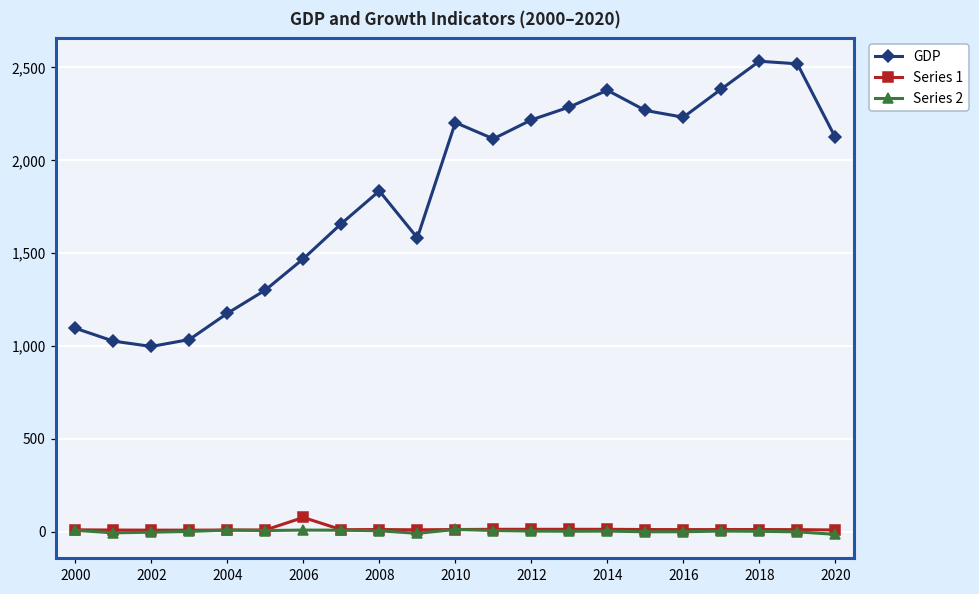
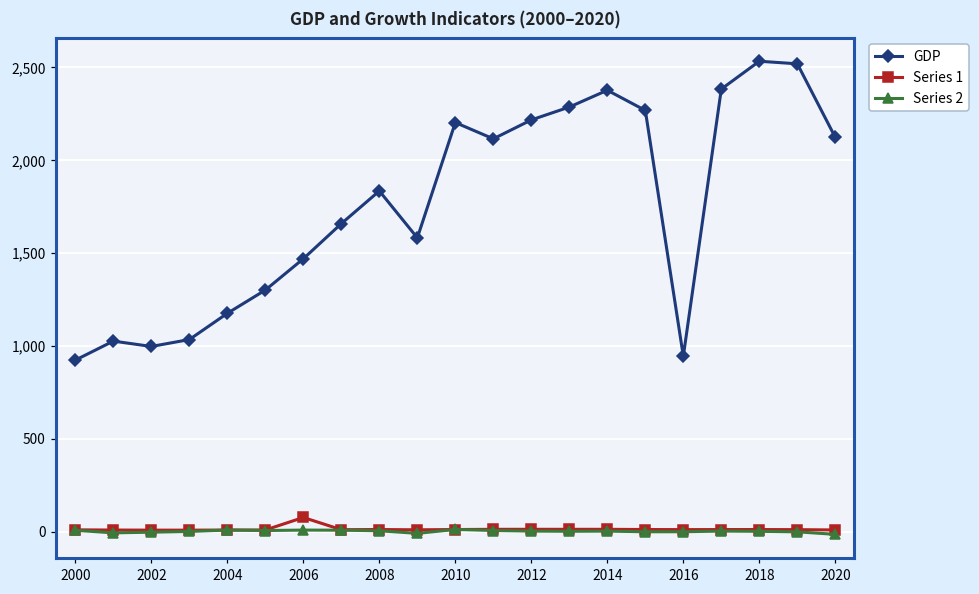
  {
    "GDP": {
-     "2000": "1,100",
+     "2000": "920",
      "2002": "1,000",
      "2004": "1,180",
      "2006": "1,470",
      "2008": "1,840",
      "2010": "2,200",
      "2012": "2,220",
      "2014": "2,380",
-     "2016": "2,230",
+     "2016": "950",
      "2018": "2,530",
      "2020": "2,120"
    },
    "Series 1": {
      "2006": "80",
      "2020": "10"
    },
    "Series 2": {
      "2006": "10",
      "2020": "-10"
    }
  }
